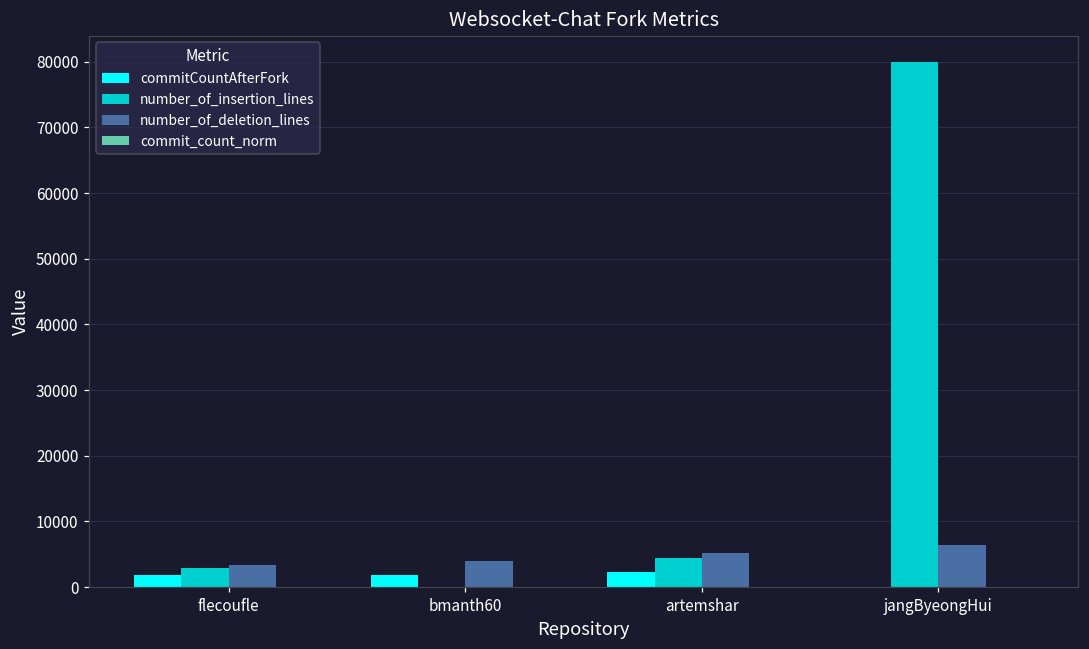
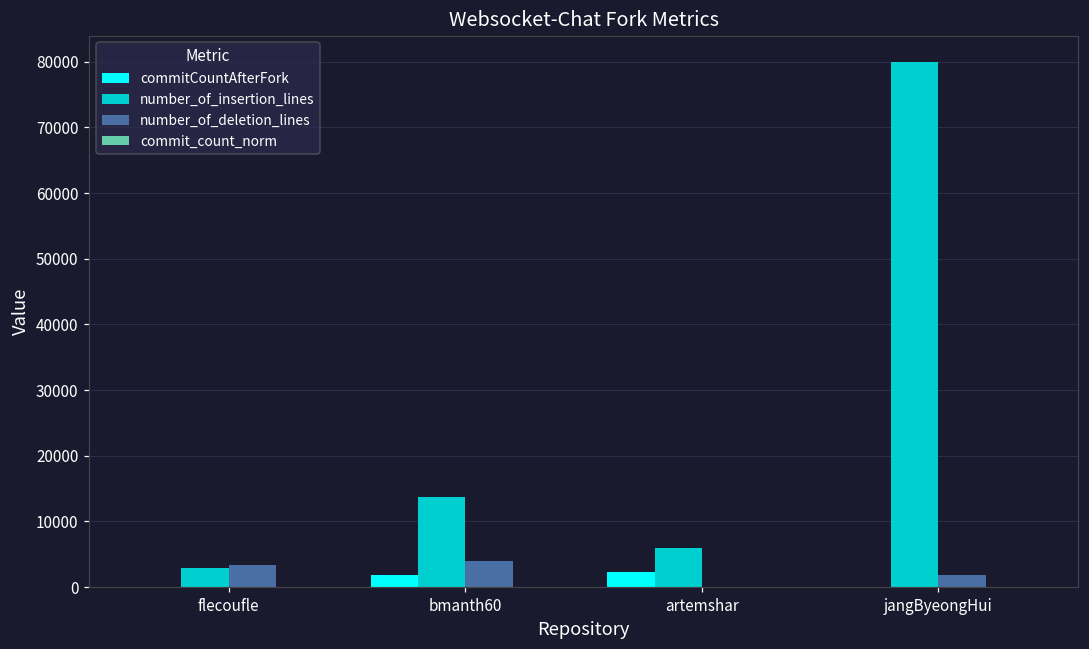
  {
    "commitCountAfterFork": {
-     "flecoufle": 2000,
+     "flecoufle": 0,
      "bmanth60": 2000,
      "artemshar": 2000
    },
    "number_of_insertion_lines": {
      "flecoufle": 3000,
-     "bmanth60": 0,
-     "artemshar": 4000,
+     "bmanth60": 14000,
+     "artemshar": 6000,
      "jangByeongHui": 80000
    },
    "number_of_deletion_lines": {
      "flecoufle": 3000,
      "bmanth60": 4000,
-     "artemshar": 5000,
-     "jangByeongHui": 6000
+     "artemshar": 0,
+     "jangByeongHui": 2000
    },
    "commit_count_norm": {
      "bmanth60": 0
    }
  }
